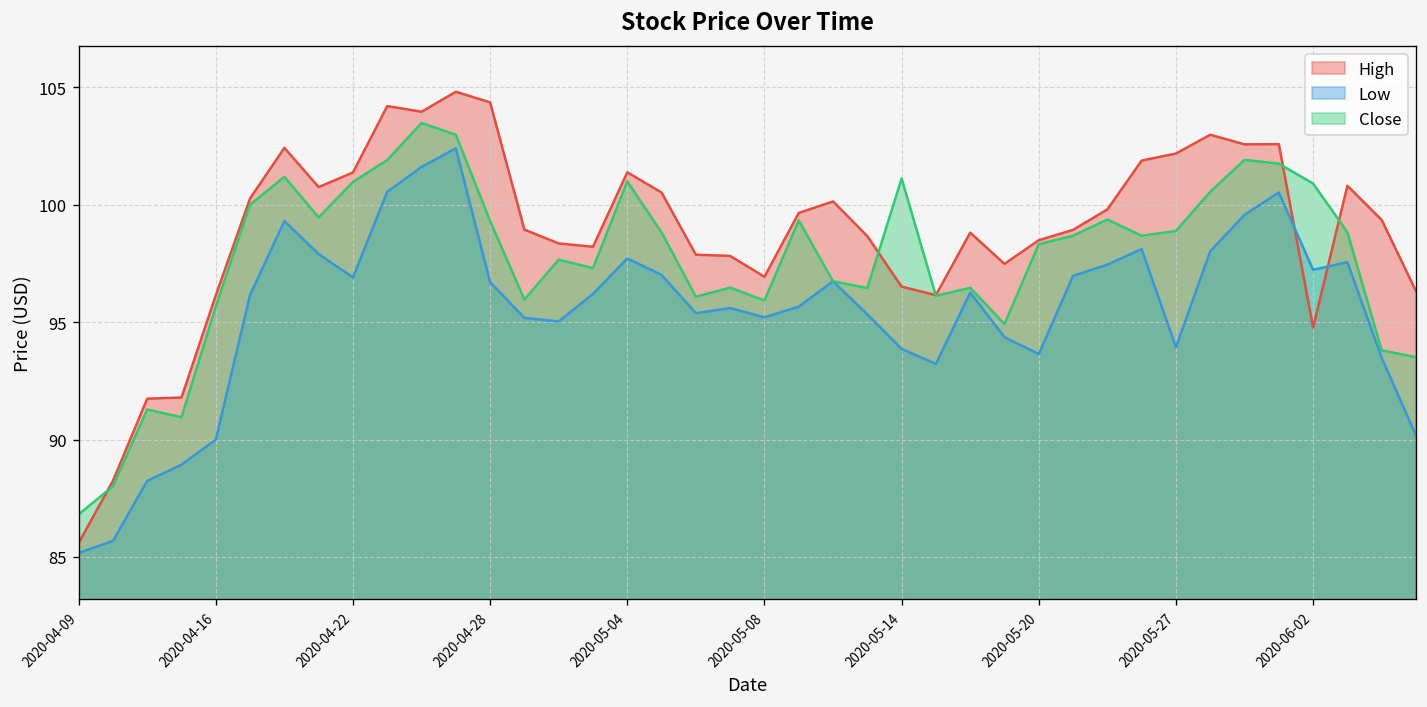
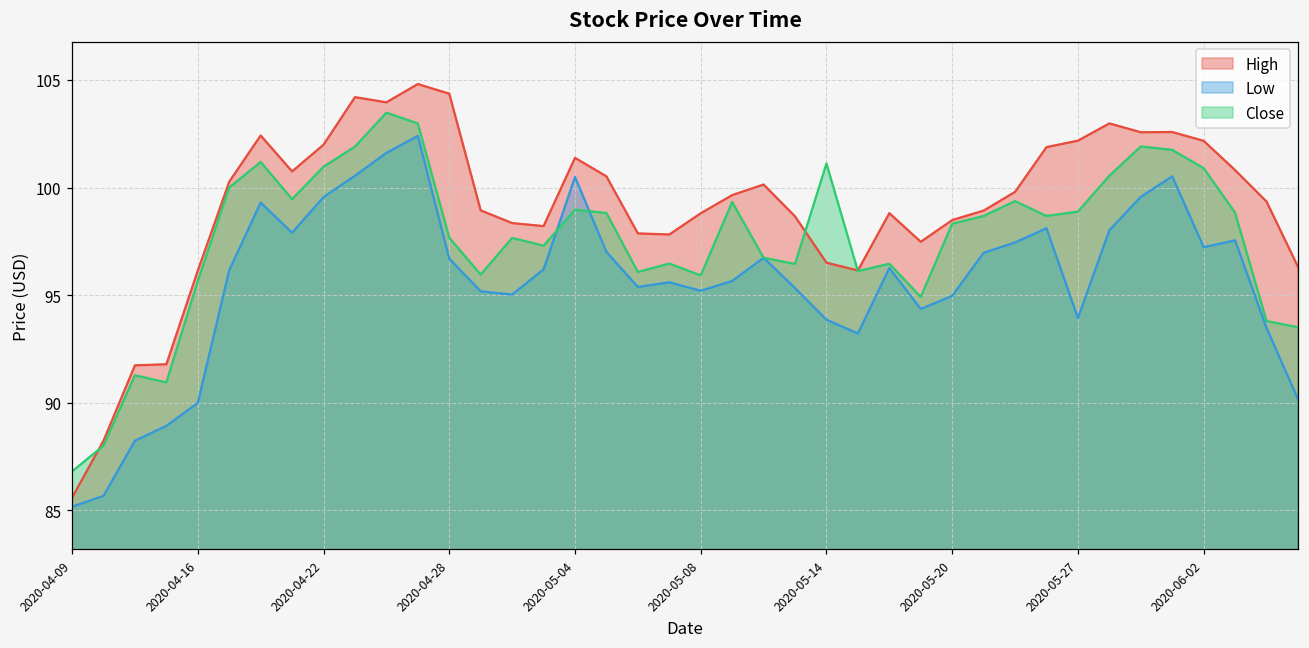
  {
    "High": {
      "2020-04-09": 85.6,
      "2020-04-16": 96.1,
-     "2020-04-22": 101.4,
+     "2020-04-22": 102.0,
      "2020-04-28": 104.4,
      "2020-05-04": 101.4,
-     "2020-05-08": 96.9,
+     "2020-05-08": 98.8,
      "2020-05-14": 96.5,
      "2020-05-20": 98.5,
      "2020-05-27": 102.2,
-     "2020-06-02": 94.8
+     "2020-06-02": 102.2
    },
    "Low": {
      "2020-04-09": 85.2,
      "2020-04-16": 90.0,
-     "2020-04-22": 96.9,
+     "2020-04-22": 99.6,
      "2020-04-28": 96.7,
-     "2020-05-04": 97.7,
+     "2020-05-04": 100.5,
      "2020-05-08": 95.2,
      "2020-05-14": 93.9,
-     "2020-05-20": 93.6,
+     "2020-05-20": 95.0,
      "2020-05-27": 93.9,
      "2020-06-02": 97.2
    },
    "Close": {
      "2020-04-09": 86.8,
      "2020-04-16": 95.7,
      "2020-04-22": 101.0,
-     "2020-04-28": 99.3,
-     "2020-05-04": 101.0,
+     "2020-04-28": 97.7,
+     "2020-05-04": 99.0,
      "2020-05-08": 95.9,
      "2020-05-14": 101.1,
      "2020-05-20": 98.3,
      "2020-05-27": 98.9,
      "2020-06-02": 100.9
    }
  }
